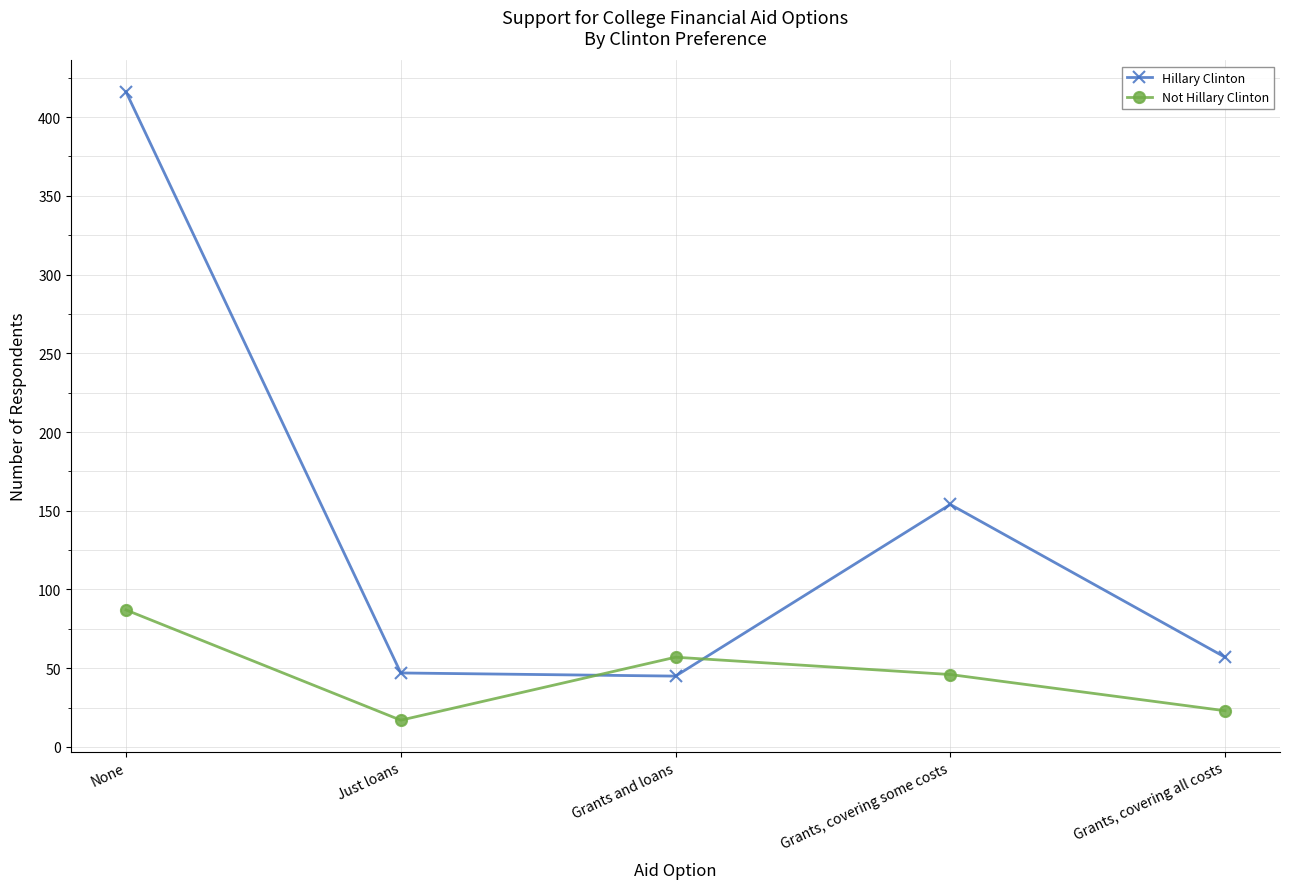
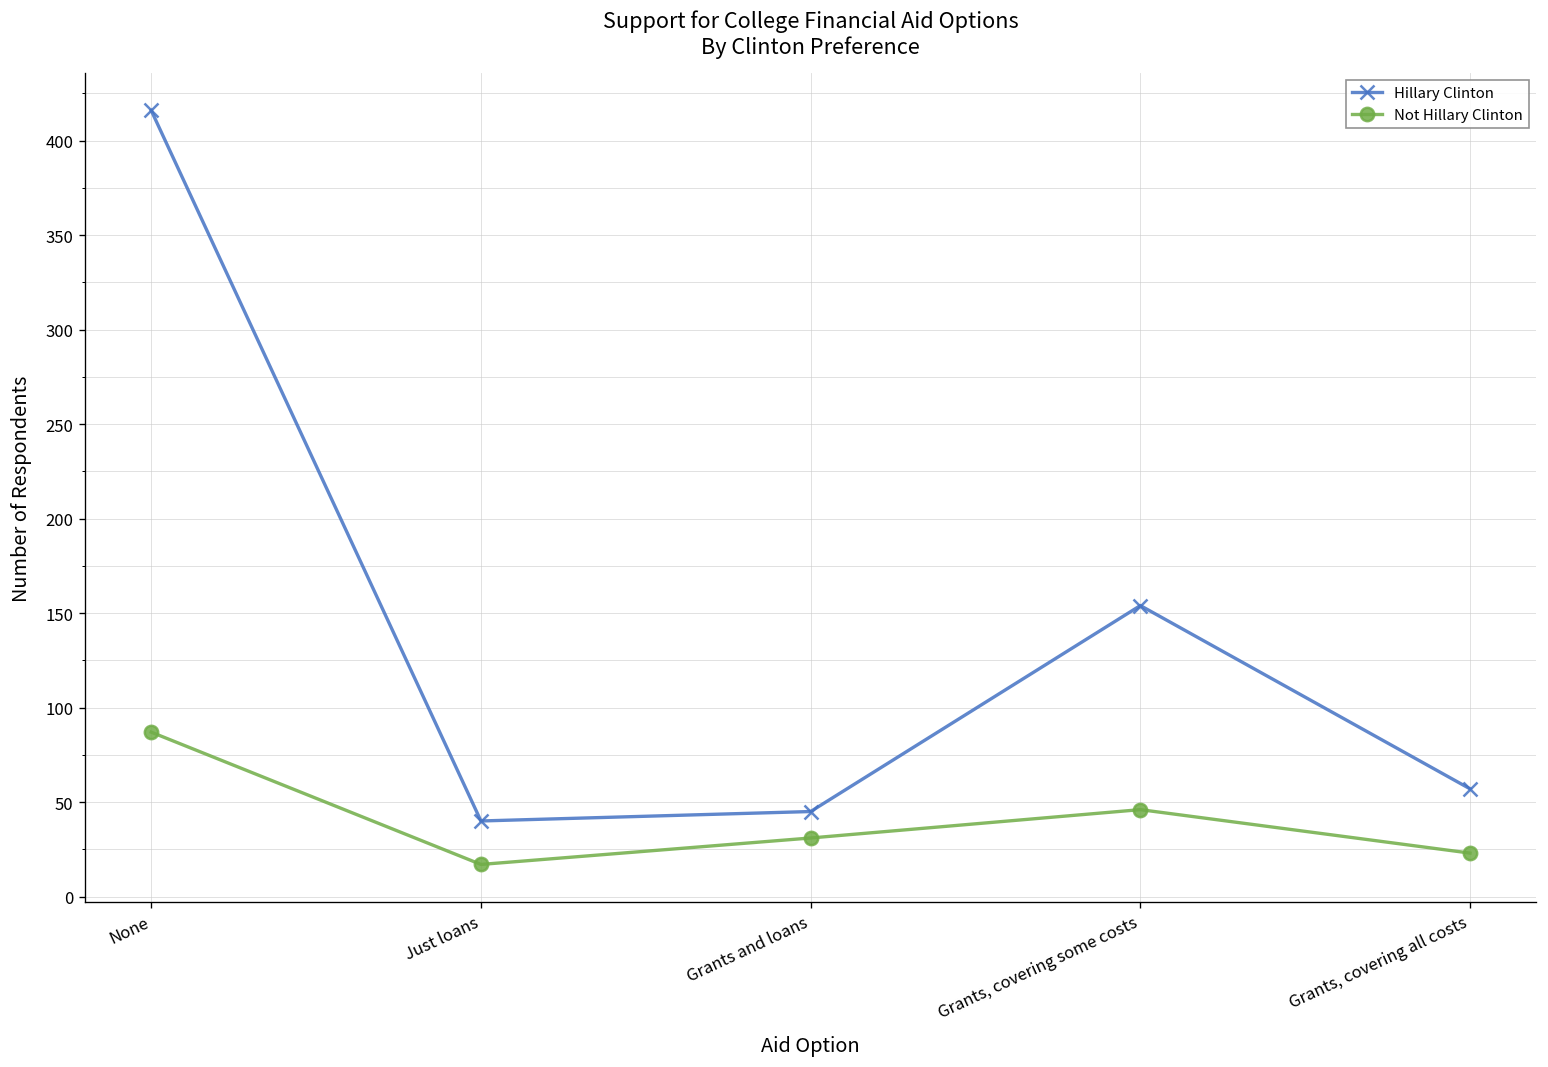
  {
    "Hillary Clinton": {
      "None": 416,
-     "Just loans": 47,
+     "Just loans": 40,
      "Grants and loans": 45,
      "Grants, covering some costs": 154,
      "Grants, covering all costs": 57
    },
    "Not Hillary Clinton": {
      "None": 87,
      "Just loans": 17,
-     "Grants and loans": 57,
+     "Grants and loans": 31,
      "Grants, covering some costs": 46,
      "Grants, covering all costs": 23
    }
  }
